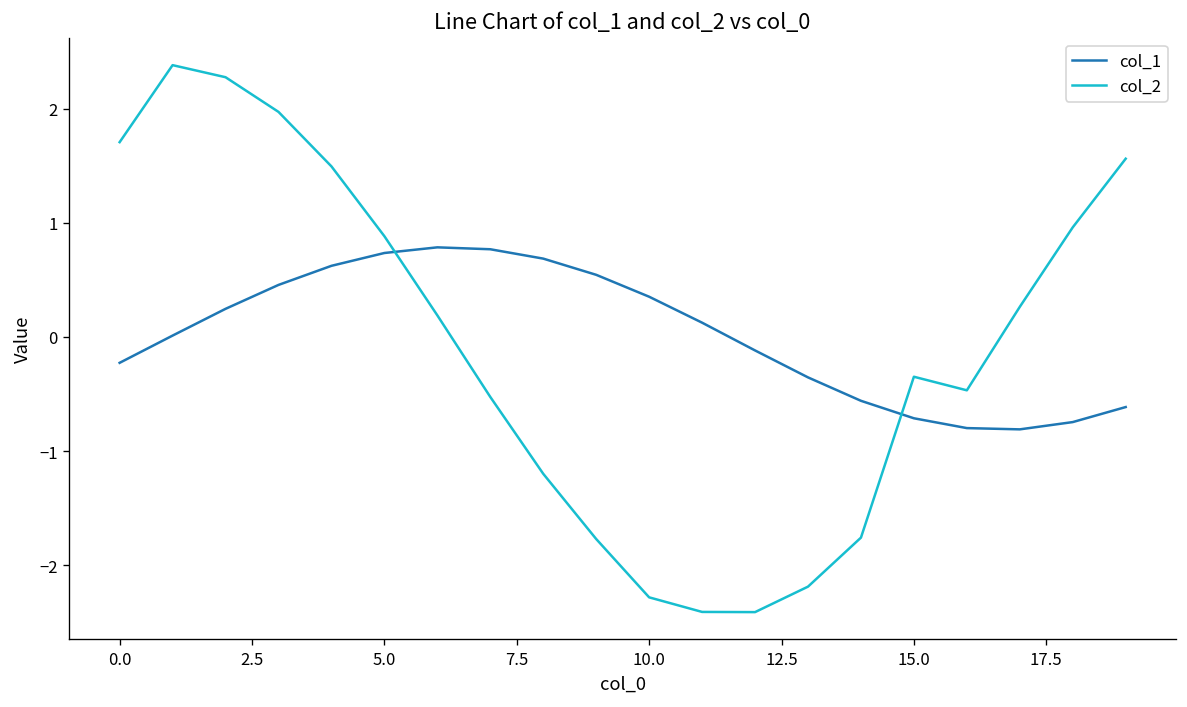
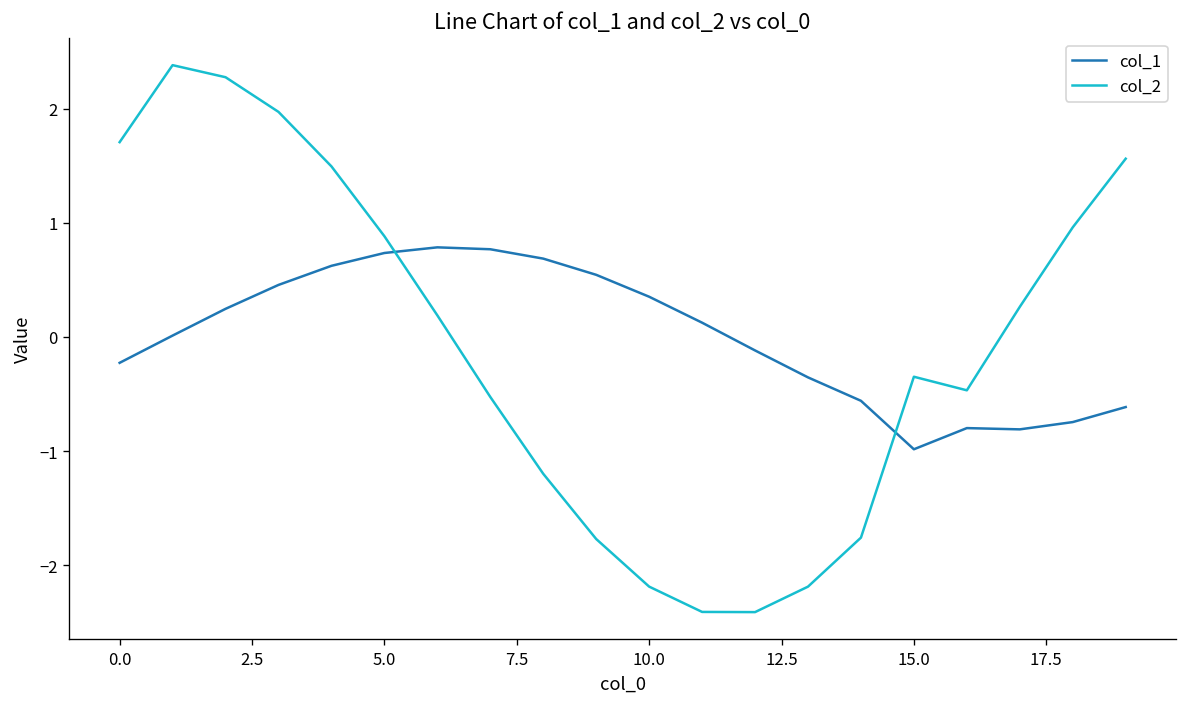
  {
    "col_1": {
      "0.0": -0.2,
      "5.0": 0.7,
      "10.0": 0.4,
-     "15.0": -0.7
+     "15.0": -1.0
    },
    "col_2": {
      "0.0": 1.7,
      "5.0": 0.9,
-     "10.0": -2.3,
+     "10.0": -2.2,
      "15.0": -0.3
    }
  }
